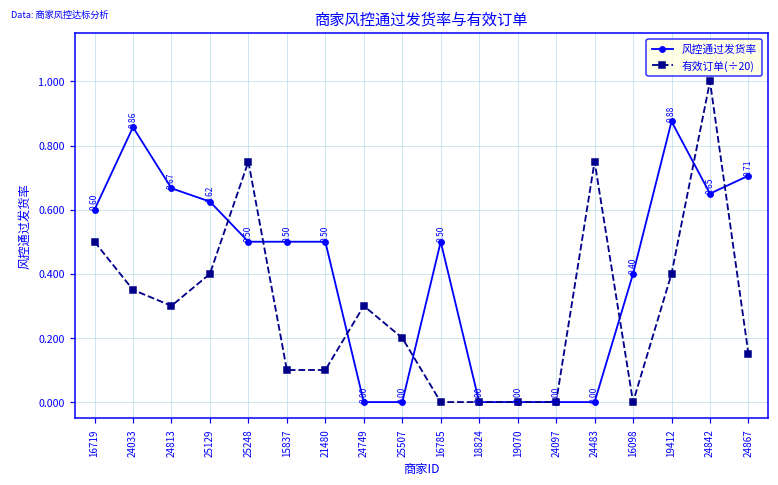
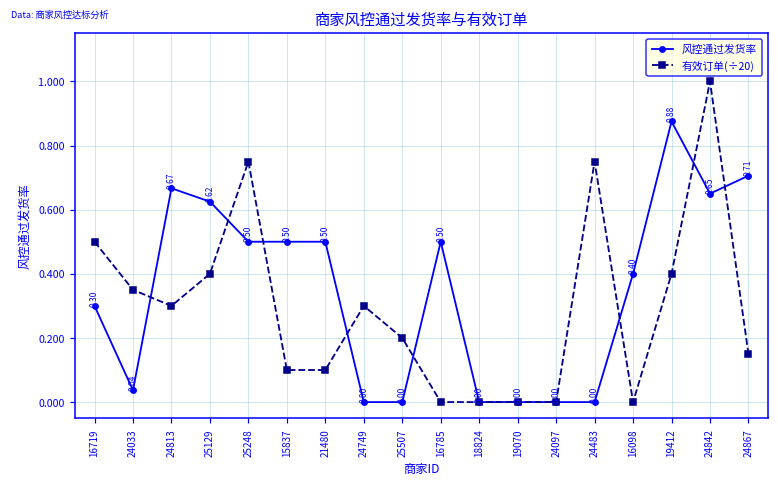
  {
    "风控通过发货率": {
-     "16719": 0.60,
-     "24033": 0.86,
+     "16719": 0.30,
+     "24033": 0.04,
      "24813": 0.67,
      "25129": 0.62,
      "25248": 0.50,
      "15837": 0.50,
      "21480": 0.50,
      "24749": 0.00,
      "25507": 0.00,
      "16785": 0.50,
      "24483": 0.00,
      "16098": 0.40,
      "19412": 0.88,
      "24842": 0.65,
      "24867": 0.71
    },
    "有效订单(÷20)": {
      "16719": 0.50,
      "24033": 0.35,
      "24813": 0.30,
      "25129": 0.40,
      "25248": 0.75,
      "15837": 0.10,
      "21480": 0.10,
      "24749": 0.30,
      "25507": 0.20,
      "24483": 0.75,
      "24842": 1.00,
      "24867": 0.15
    }
  }
